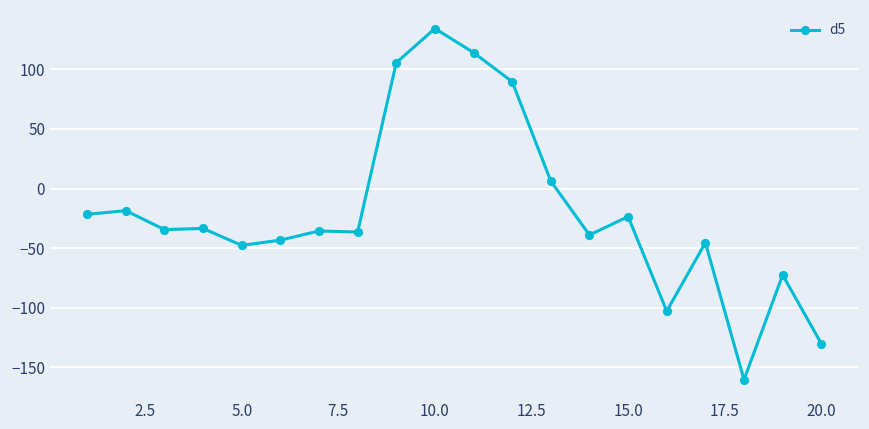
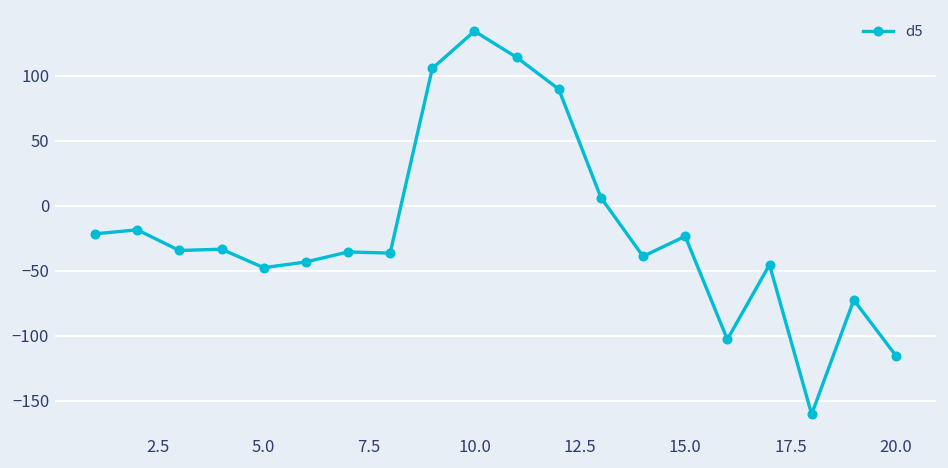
  {
    "5.0": -48,
    "10.0": 134,
    "15.0": -24,
-   "20.0": -130
+   "20.0": -115
  }
